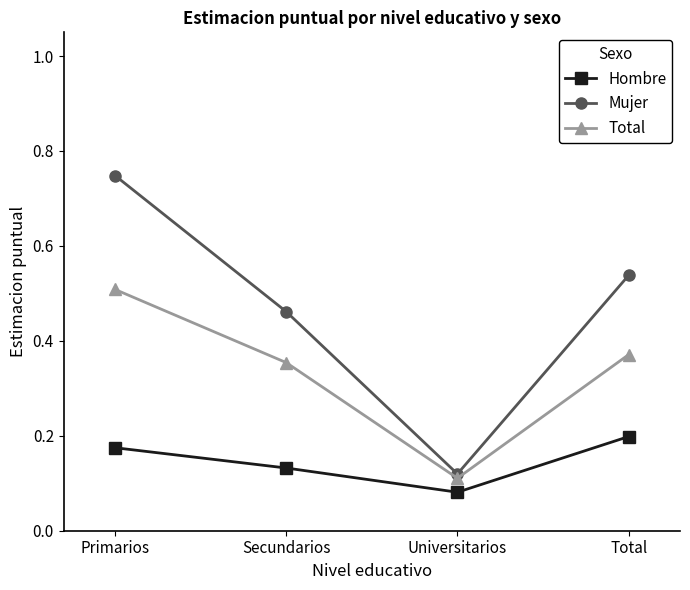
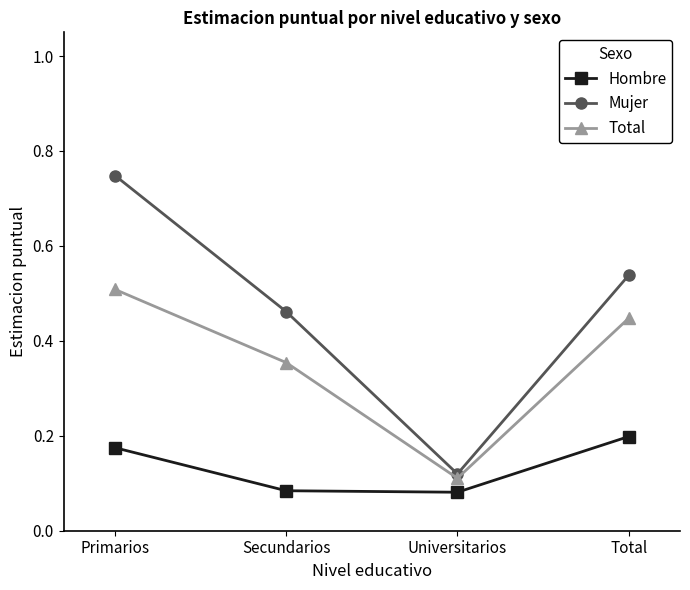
  {
    "Hombre": {
      "Primarios": 0.17,
-     "Secundarios": 0.13,
+     "Secundarios": 0.08,
      "Universitarios": 0.08,
      "Total": 0.20
    },
    "Mujer": {
      "Primarios": 0.75,
      "Secundarios": 0.46,
      "Universitarios": 0.12,
      "Total": 0.54
    },
    "Total": {
      "Primarios": 0.51,
      "Secundarios": 0.35,
      "Universitarios": 0.11,
-     "Total": 0.37
+     "Total": 0.45
    }
  }
